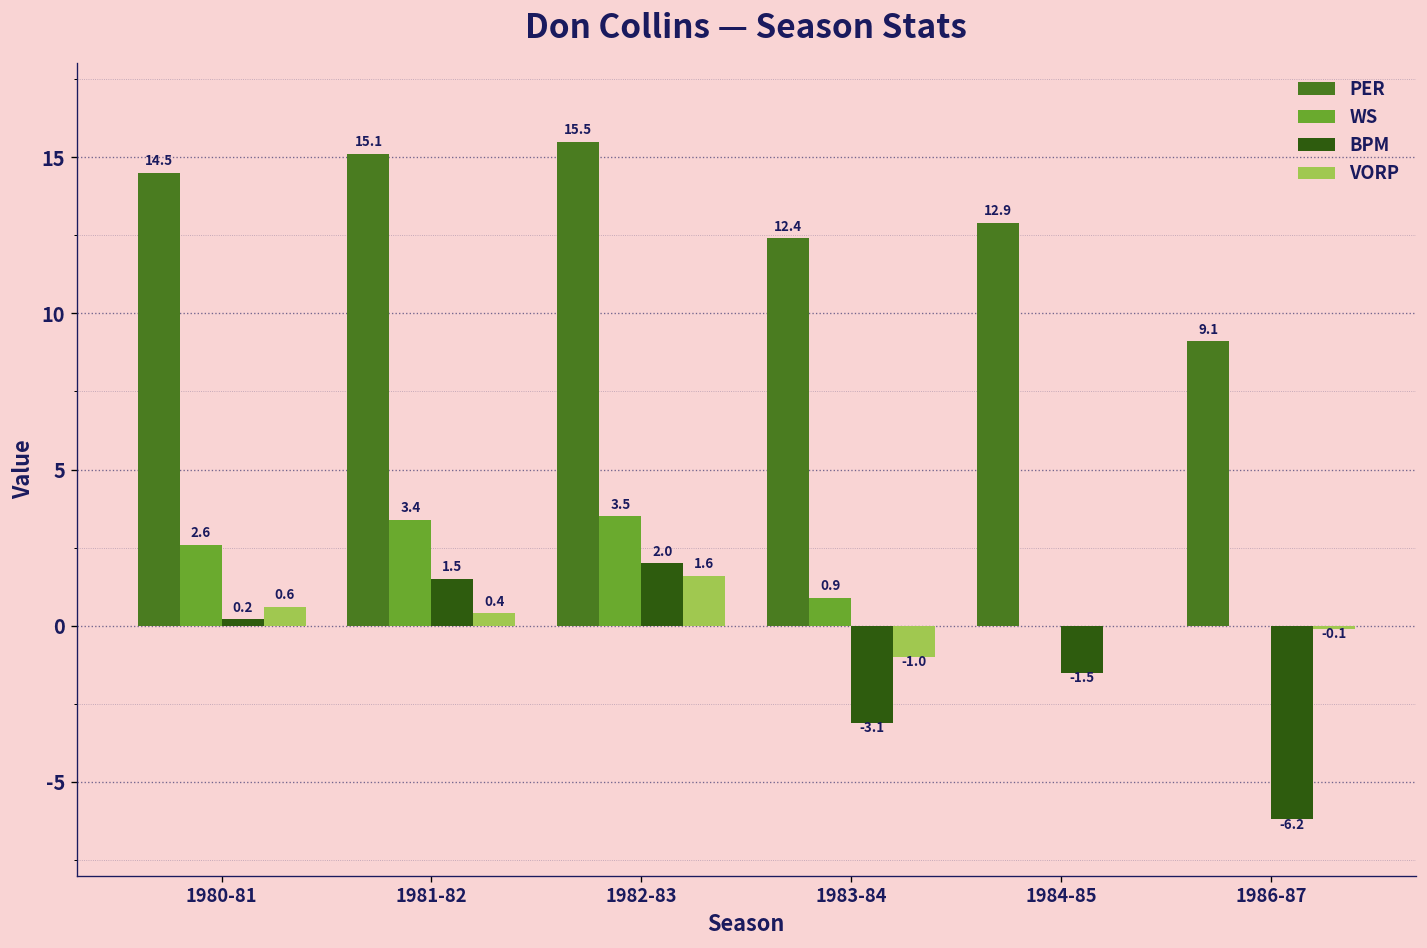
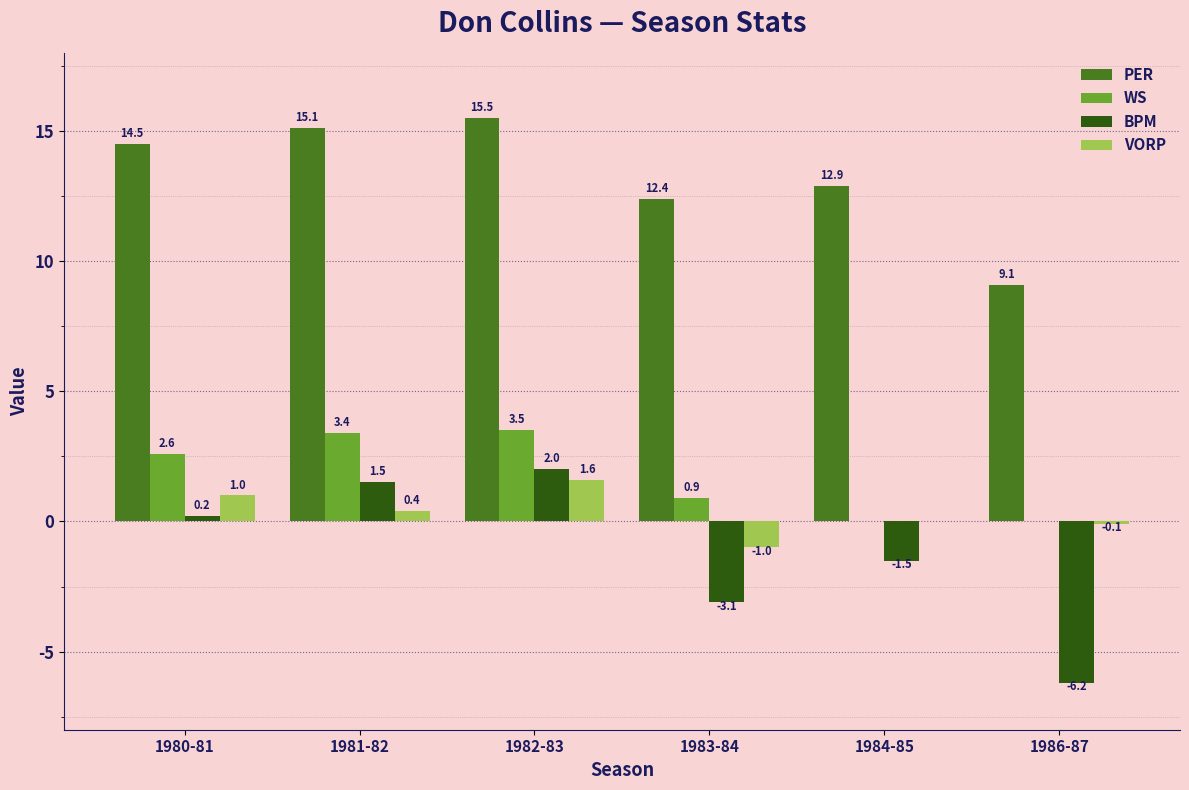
  {
    "VORP": {
-     "1980-81": 0.6,
+     "1980-81": 1.0,
      "1981-82": 0.4,
      "1982-83": 1.6,
      "1983-84": -1.0,
      "1986-87": -0.1
    }
  }
